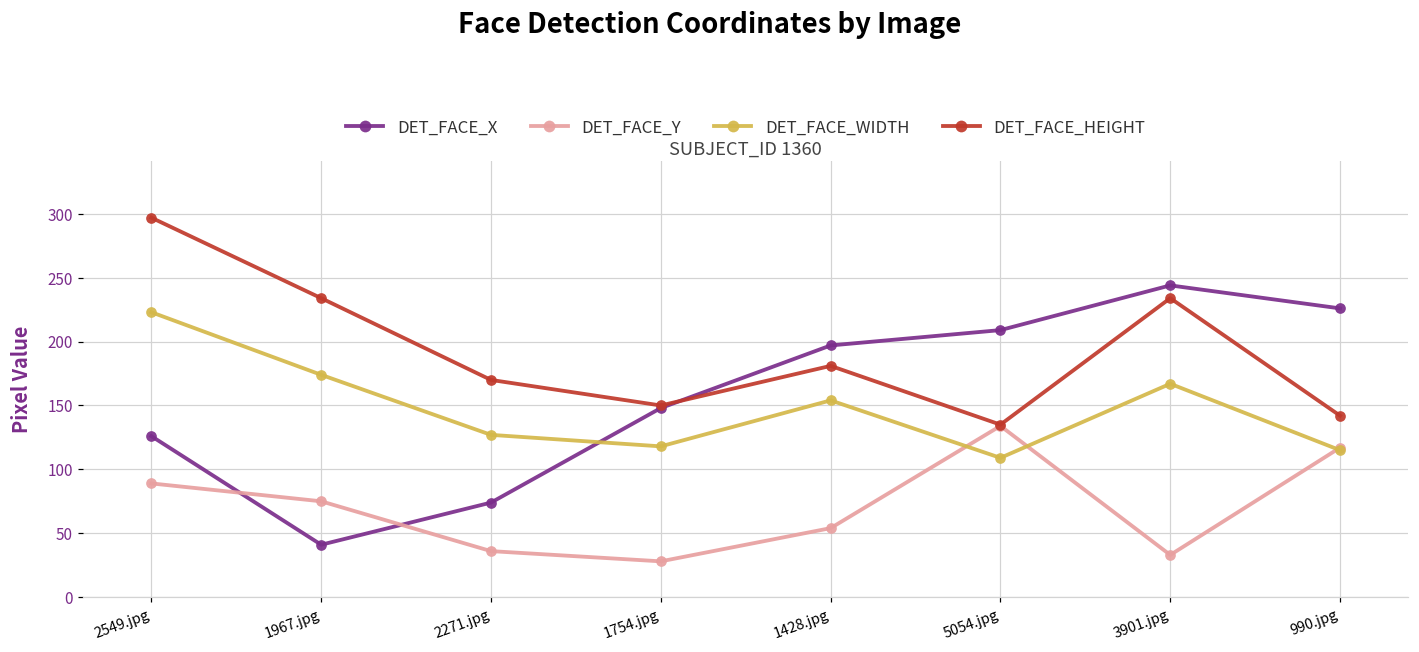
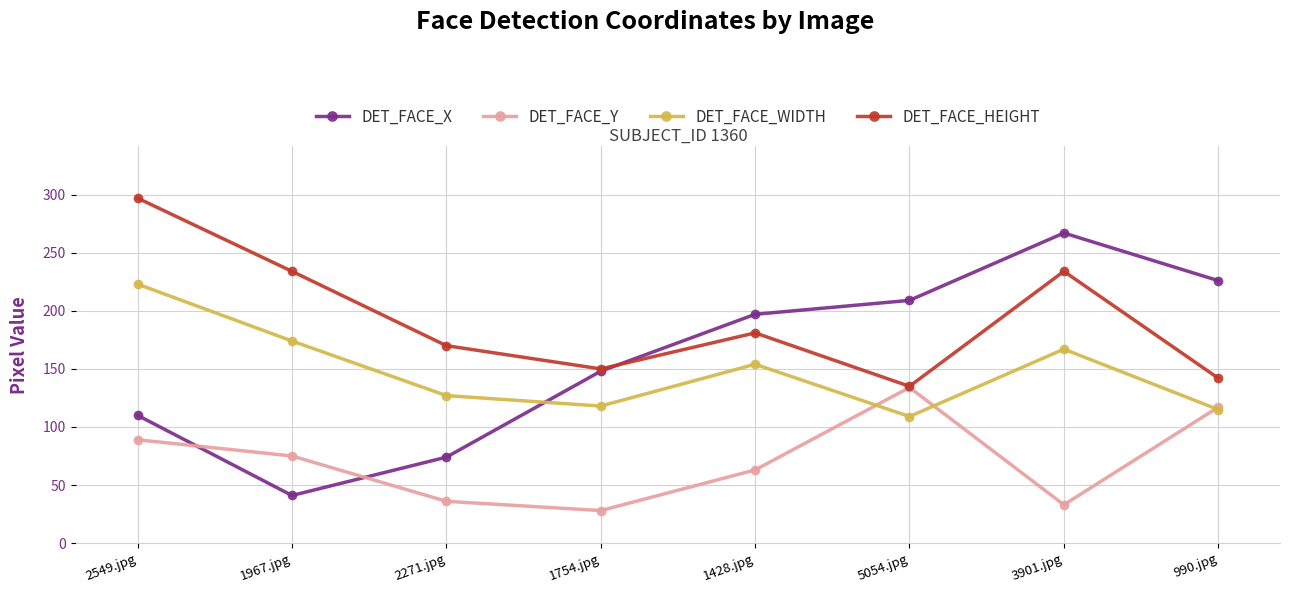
  {
    "DET_FACE_X": {
-     "2549.jpg": 126,
+     "2549.jpg": 110,
      "1967.jpg": 41,
      "2271.jpg": 74,
      "1428.jpg": 197,
      "5054.jpg": 209,
-     "3901.jpg": 244,
+     "3901.jpg": 267,
      "990.jpg": 226
    },
    "DET_FACE_Y": {
      "2549.jpg": 89,
      "1967.jpg": 75,
      "2271.jpg": 36,
      "1754.jpg": 28,
-     "1428.jpg": 54,
+     "1428.jpg": 63,
      "3901.jpg": 33
    },
    "DET_FACE_WIDTH": {
      "2549.jpg": 223,
      "1967.jpg": 174,
      "2271.jpg": 127,
      "1754.jpg": 118,
      "1428.jpg": 154,
      "5054.jpg": 109,
      "3901.jpg": 167
    },
    "DET_FACE_HEIGHT": {
      "2549.jpg": 297,
      "1967.jpg": 234,
      "2271.jpg": 170,
      "1428.jpg": 181,
      "3901.jpg": 234,
      "990.jpg": 142
    }
  }
